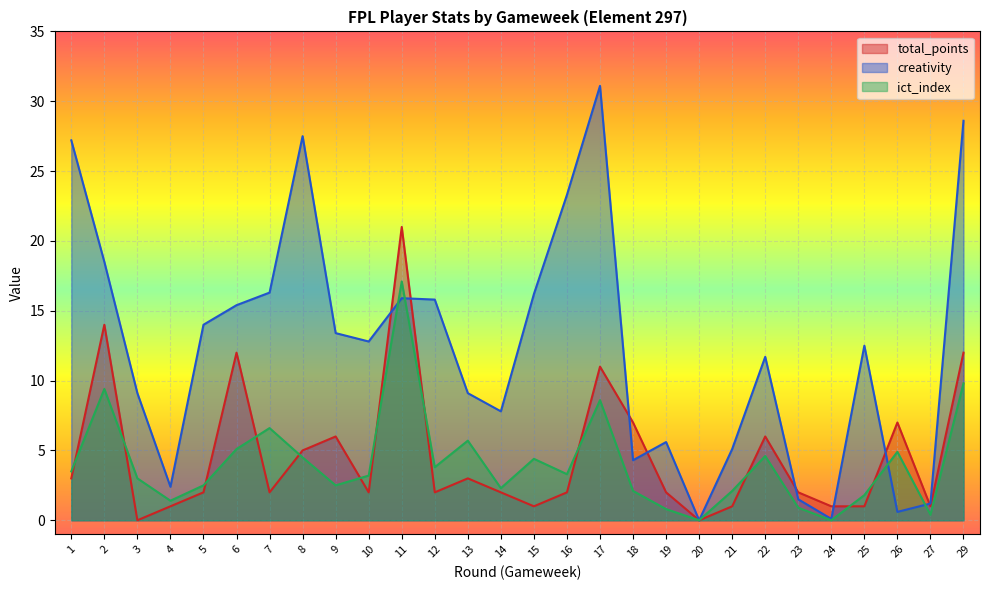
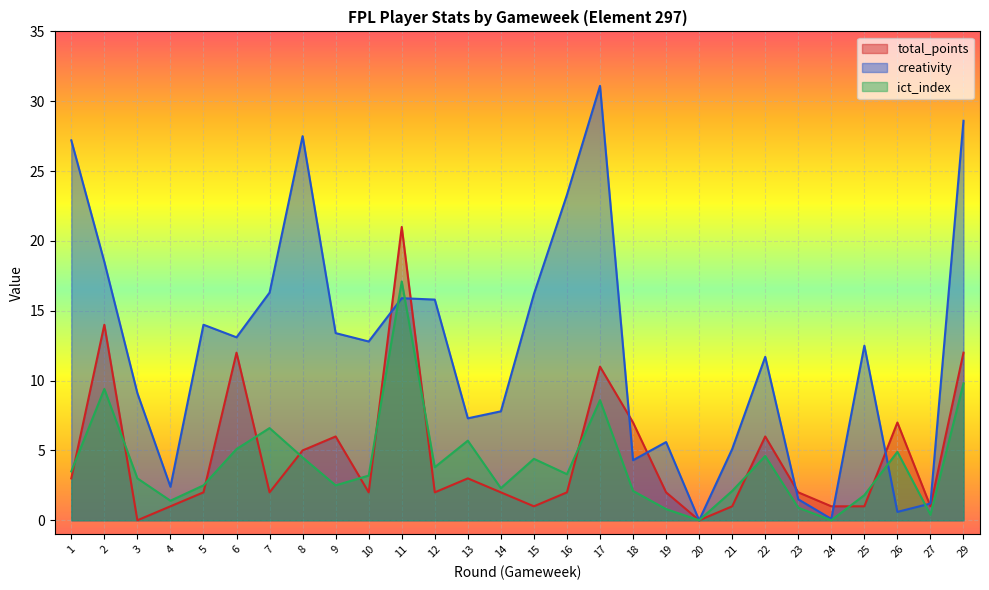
  {
    "total_points": {
      "1": 3.0,
      "2": 14.0,
      "3": 0.0,
      "4": 1.0,
      "5": 2.0,
      "6": 12.0,
      "7": 2.0,
      "8": 5.0,
      "9": 6.0,
      "10": 2.0,
      "11": 21.0,
      "12": 2.0,
      "13": 3.0,
      "14": 2.0,
      "15": 1.0,
      "16": 2.0,
      "17": 11.0,
      "18": 7.0,
      "19": 2.0,
      "21": 1.0,
      "22": 6.0,
      "23": 2.0,
      "24": 1.0,
      "25": 1.0,
      "26": 7.0,
      "27": 1.0,
      "29": 12.0
    },
    "creativity": {
      "1": 27.2,
      "2": 18.5,
      "3": 9.1,
      "4": 2.4,
      "5": 14.0,
-     "6": 15.4,
+     "6": 13.1,
      "7": 16.3,
      "8": 27.5,
      "9": 13.4,
      "10": 12.8,
      "11": 15.9,
      "12": 15.8,
-     "13": 9.1,
+     "13": 7.3,
      "14": 7.8,
      "15": 16.2,
      "16": 23.3,
      "17": 31.1,
      "18": 4.3,
      "19": 5.6,
      "21": 5.1,
      "22": 11.7,
      "23": 1.5,
      "25": 12.5,
      "26": 0.6,
      "27": 1.2,
      "29": 28.6
    },
    "ict_index": {
      "1": 3.5,
      "2": 9.4,
      "3": 3.0,
      "4": 1.4,
      "5": 2.5,
      "6": 5.1,
      "7": 6.6,
      "8": 4.5,
      "9": 2.5,
      "10": 3.2,
      "11": 17.1,
      "12": 3.8,
      "13": 5.7,
      "14": 2.3,
      "15": 4.4,
      "16": 3.3,
      "17": 8.6,
      "18": 2.1,
      "19": 0.8,
      "21": 2.1,
      "22": 4.6,
      "23": 0.9,
      "25": 1.8,
      "26": 4.9,
      "27": 0.4,
      "29": 9.8
    }
  }
